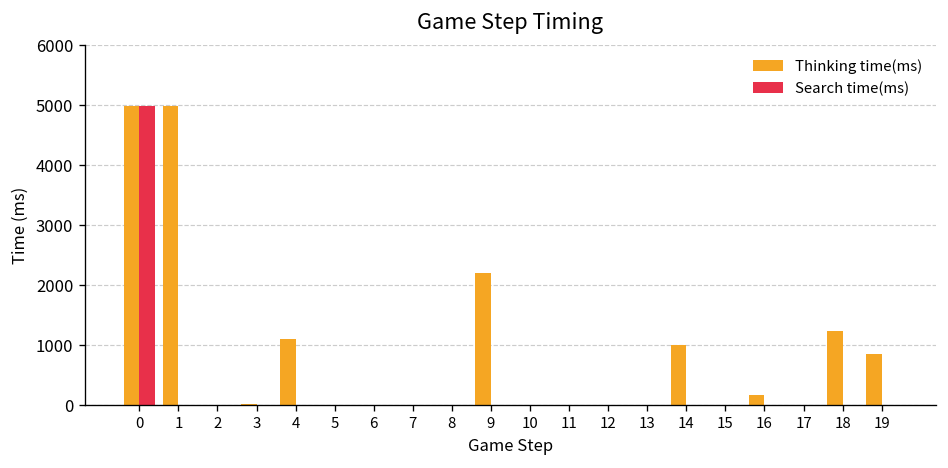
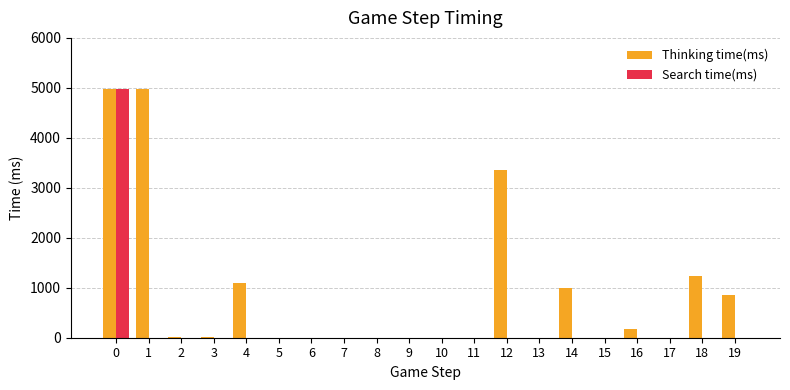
  {
    "Thinking time(ms)": {
      "0": 5000,
      "1": 5000,
      "4": 1100,
      "6": 0,
-     "9": 2200,
-     "12": 0,
+     "9": 0,
+     "12": 3300,
      "14": 1000,
      "15": 0,
      "16": 200,
      "18": 1200,
      "19": 900
    },
    "Search time(ms)": {
      "0": 5000,
      "1": 0,
      "2": 0,
      "3": 0,
      "4": 0,
      "5": 0,
      "6": 0,
      "7": 0,
      "8": 0,
      "9": 0,
      "10": 0,
      "11": 0,
      "12": 0,
      "13": 0,
      "14": 0,
      "15": 0,
      "16": 0,
      "17": 0,
      "18": 0,
      "19": 0
    }
  }
